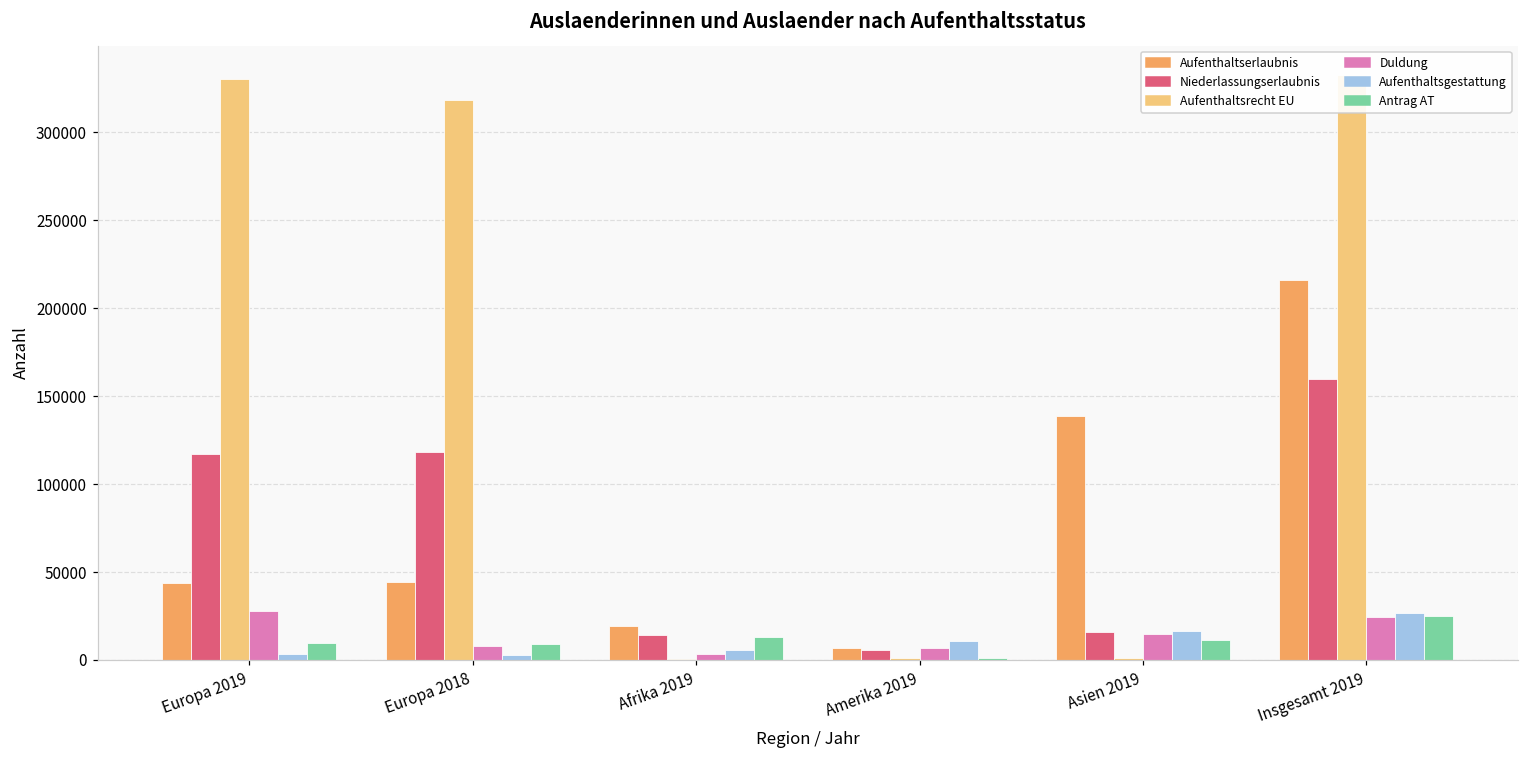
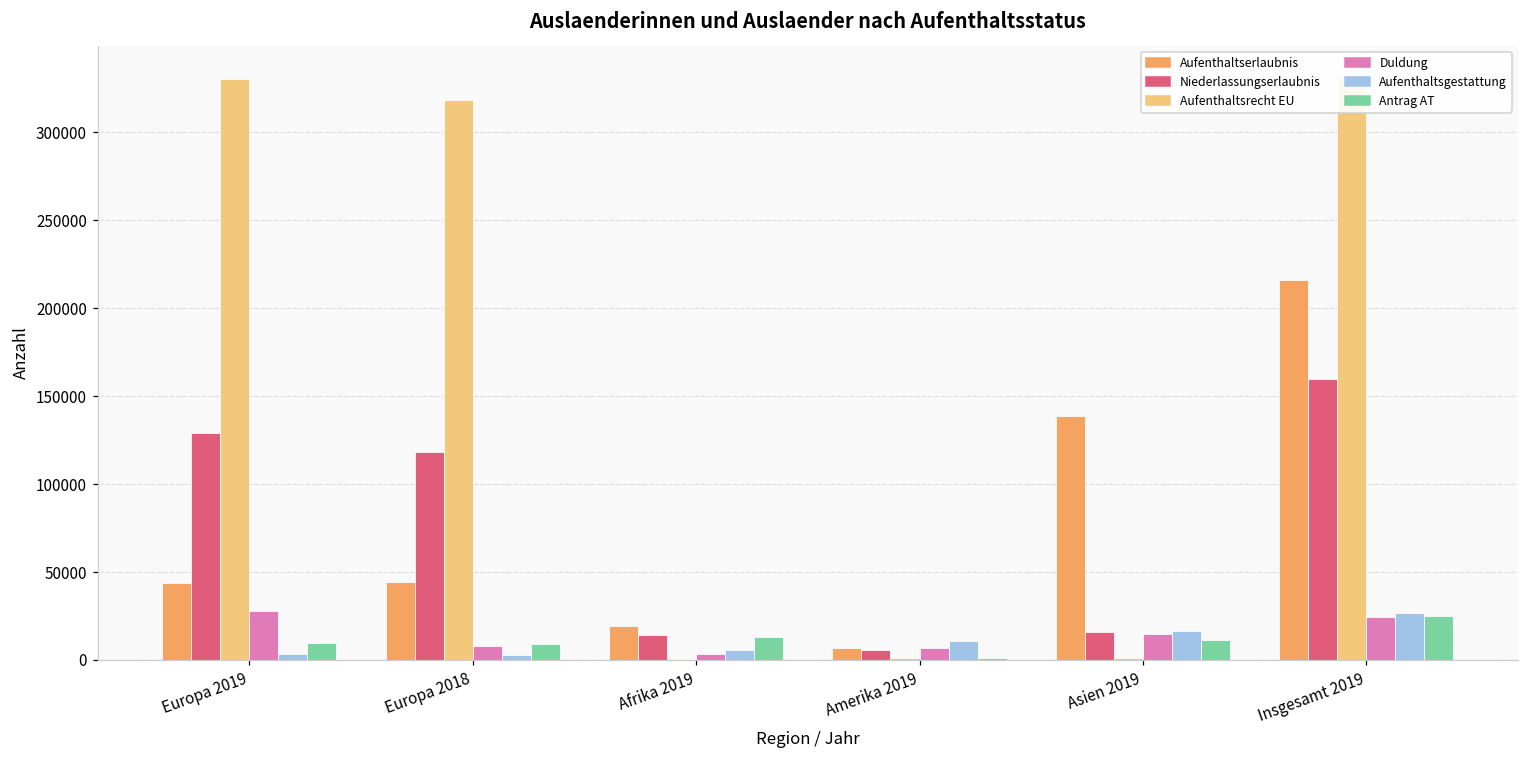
  {
    "Niederlassungserlaubnis": {
-     "Europa 2019": 117000,
+     "Europa 2019": 129000,
      "Europa 2018": 118000,
      "Afrika 2019": 14000,
      "Amerika 2019": 5000,
      "Asien 2019": 16000,
      "Insgesamt 2019": 160000
    },
    "Duldung": {
      "Europa 2019": 28000,
      "Europa 2018": 8000,
      "Afrika 2019": 4000,
      "Amerika 2019": 7000,
      "Asien 2019": 15000,
      "Insgesamt 2019": 24000
    },
    "Aufenthaltsgestattung": {
      "Europa 2019": 3000,
      "Europa 2018": 3000,
      "Afrika 2019": 6000,
      "Amerika 2019": 11000,
      "Asien 2019": 16000,
      "Insgesamt 2019": 27000
    },
    "Antrag AT": {
      "Europa 2019": 10000,
      "Europa 2018": 9000,
      "Afrika 2019": 13000,
      "Asien 2019": 11000,
      "Insgesamt 2019": 25000
    }
  }
